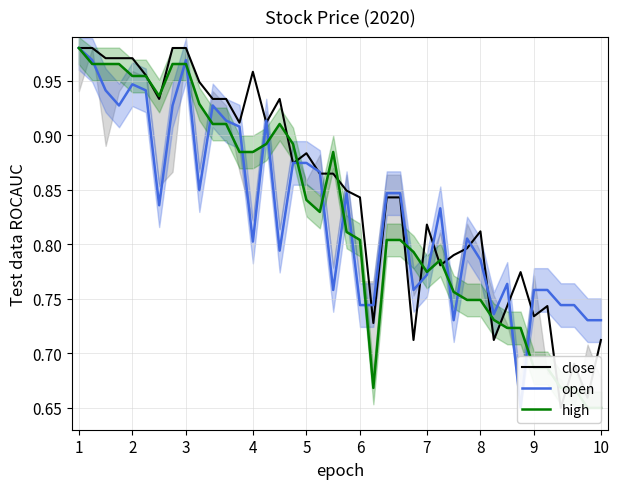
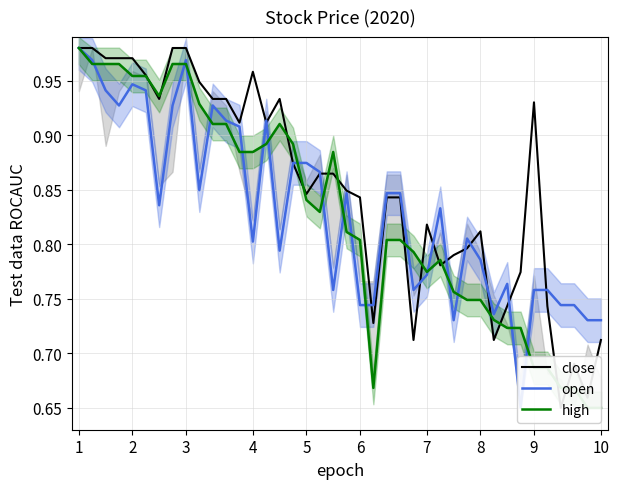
  {
    "close": {
      "4": 0.958,
-     "5": 0.883,
+     "5": 0.846,
      "6": 0.843,
      "7": 0.818,
      "8": 0.812,
-     "9": 0.734,
+     "9": 0.930,
      "10": 0.712
    }
  }
